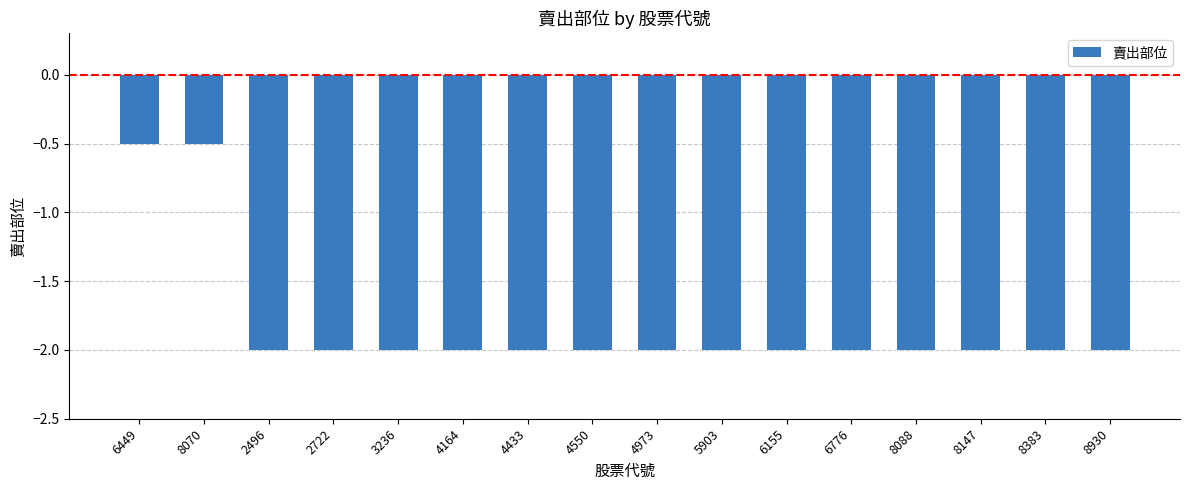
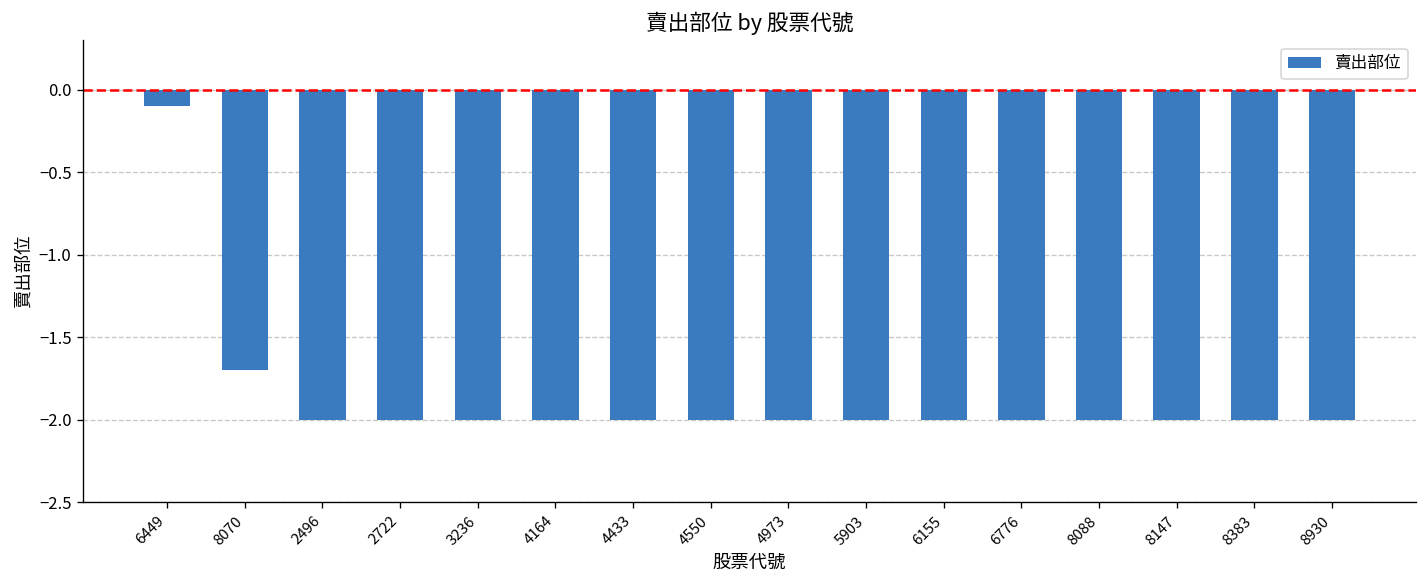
  {
-   "6449": -0.5,
-   "8070": -0.5,
+   "6449": -0.1,
+   "8070": -1.7,
    "2496": -2.0,
    "2722": -2.0,
    "3236": -2.0,
    "4164": -2.0,
    "4433": -2.0,
    "4550": -2.0,
    "4973": -2.0,
    "5903": -2.0,
    "6155": -2.0,
    "6776": -2.0,
    "8088": -2.0,
    "8147": -2.0,
    "8383": -2.0,
    "8930": -2.0
  }
